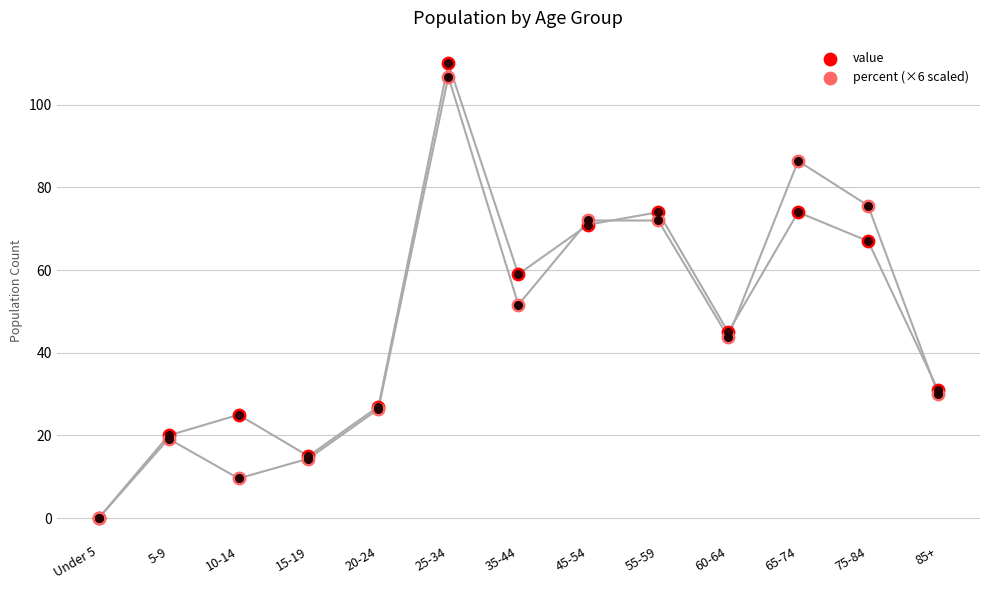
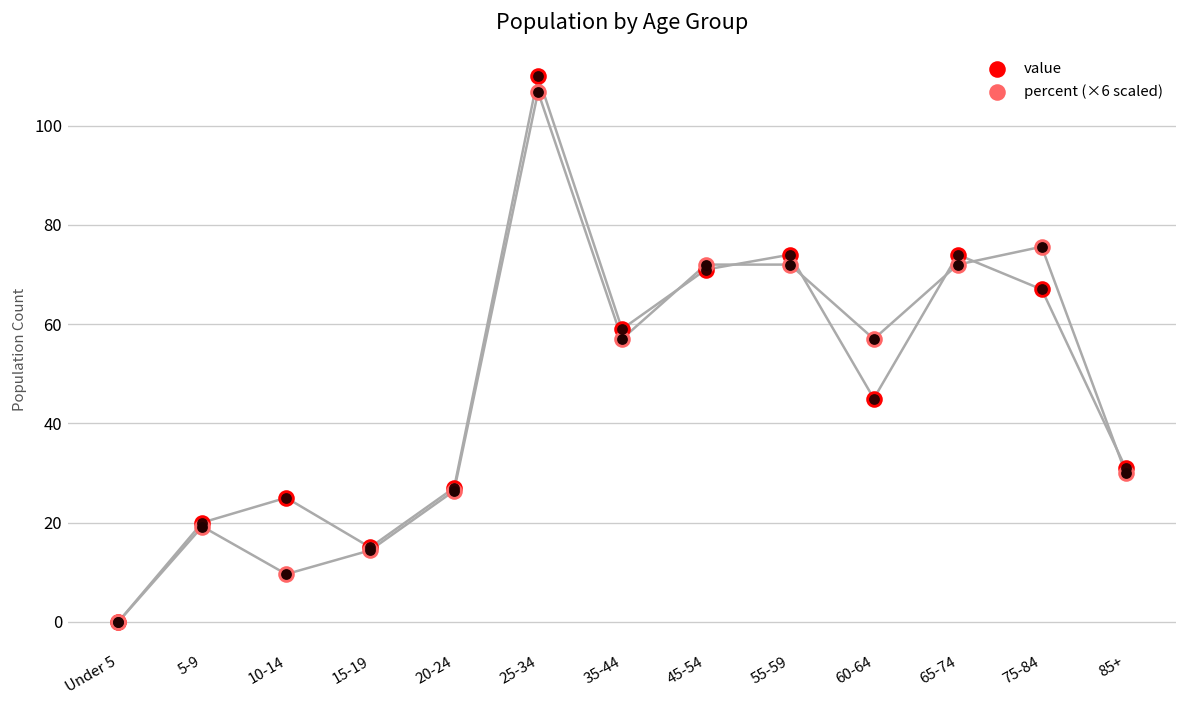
  {
    "value": {
      "5-9": 20,
      "10-14": 25,
      "25-34": 110,
      "35-44": 59,
      "45-54": 71,
      "55-59": 74,
      "60-64": 45,
      "65-74": 74,
      "75-84": 67,
      "85+": 31
    },
    "percent (×6 scaled)": {
      "5-9": 19,
      "10-14": 10,
      "25-34": 107,
-     "35-44": 52,
+     "35-44": 57,
      "45-54": 72,
      "55-59": 72,
-     "60-64": 44,
-     "65-74": 86,
+     "60-64": 57,
+     "65-74": 72,
      "75-84": 76,
      "85+": 30
    }
  }
